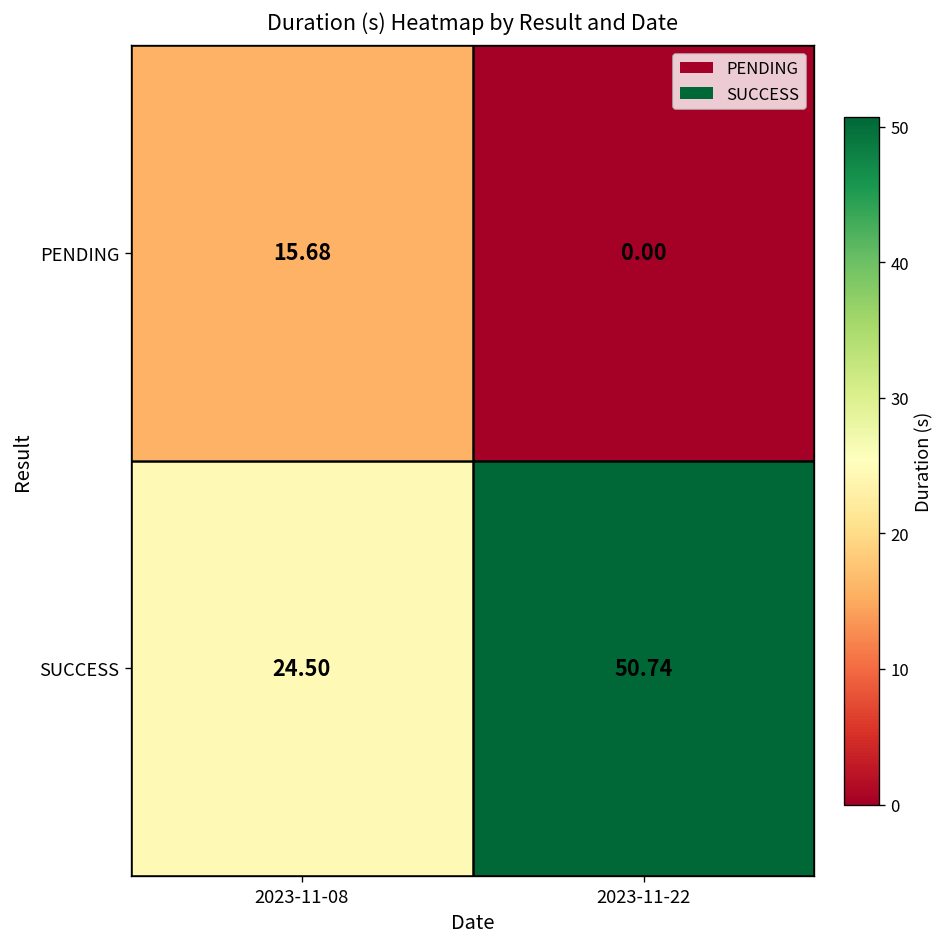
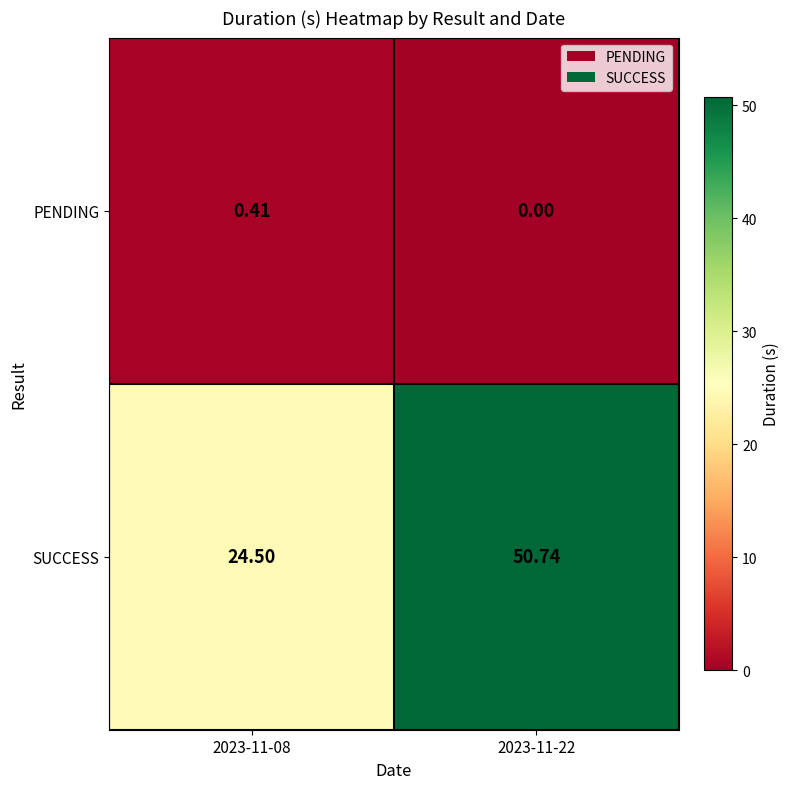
  {
    "PENDING": {
-     "2023-11-08": 15.68,
+     "2023-11-08": 0.41,
      "2023-11-22": 0.00
    },
    "SUCCESS": {
      "2023-11-08": 24.50,
      "2023-11-22": 50.74
    }
  }
